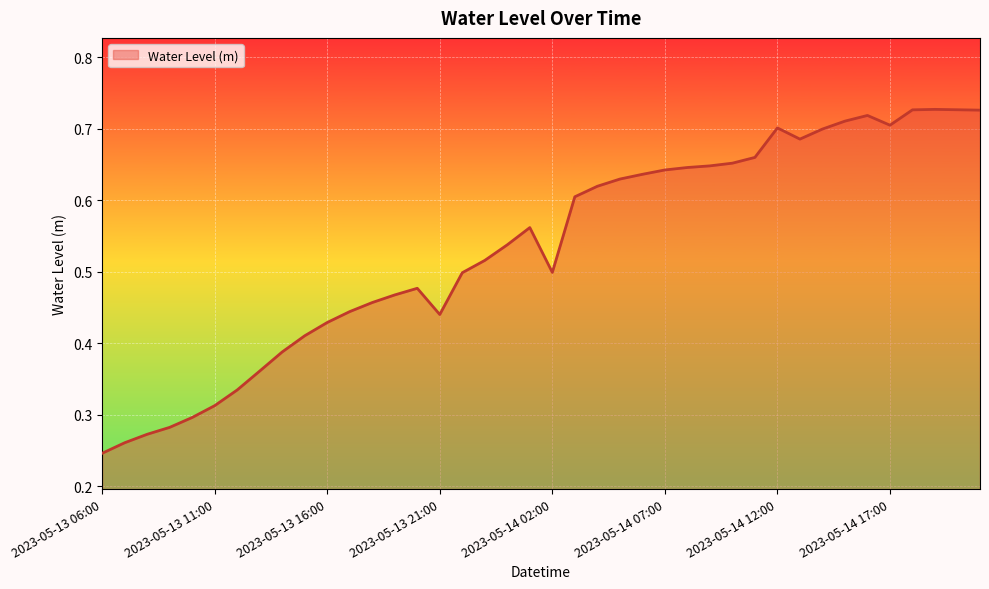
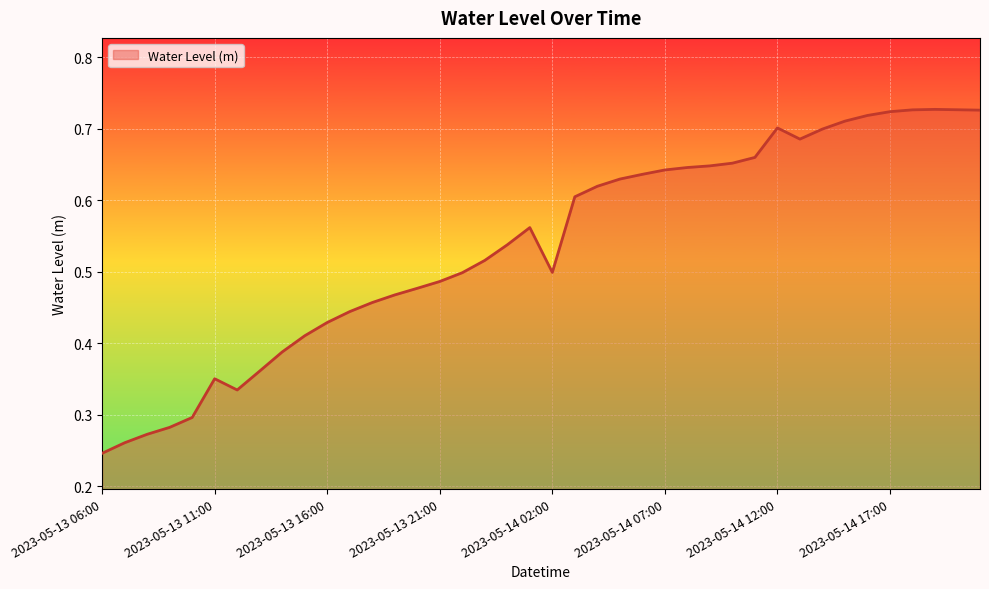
  {
    "2023-05-13 06:00": 0.25,
-   "2023-05-13 11:00": 0.31,
+   "2023-05-13 11:00": 0.35,
    "2023-05-13 16:00": 0.43,
-   "2023-05-13 21:00": 0.44,
+   "2023-05-13 21:00": 0.49,
    "2023-05-14 02:00": 0.50,
    "2023-05-14 07:00": 0.64,
    "2023-05-14 12:00": 0.70,
-   "2023-05-14 17:00": 0.71
+   "2023-05-14 17:00": 0.72
  }
